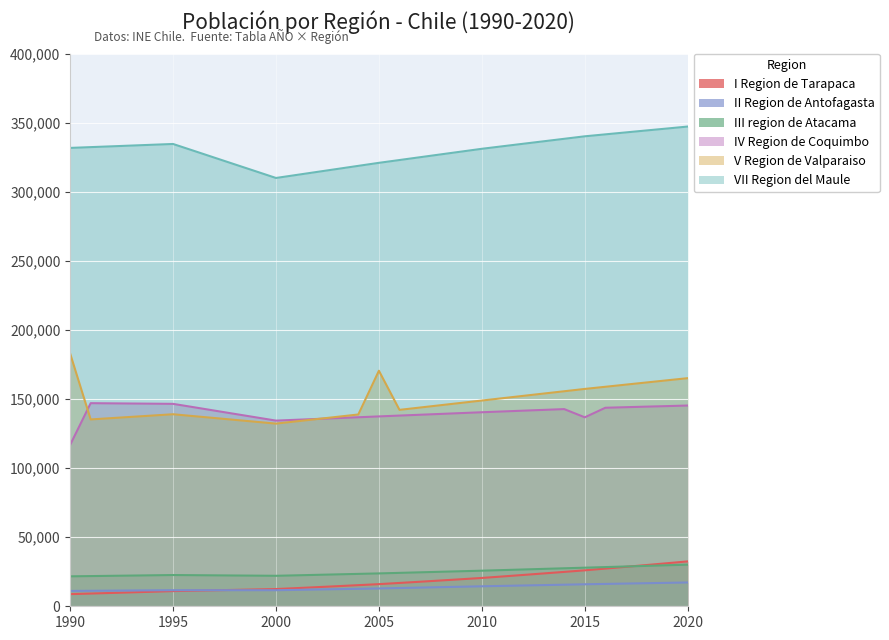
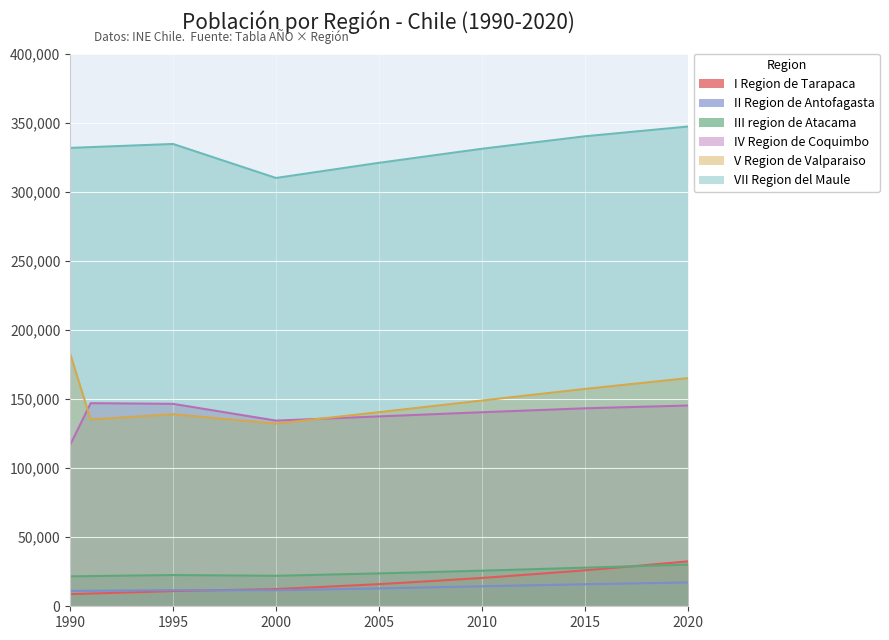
  {
    "I Region de Tarapaca": {
      "1990": "9,000",
      "2005": "16,000",
      "2010": "21,000",
      "2015": "26,000",
      "2020": "32,000"
    },
    "III region de Atacama": {
      "1990": "22,000",
      "1995": "23,000",
      "2000": "22,000",
      "2005": "24,000",
      "2010": "26,000",
      "2015": "28,000",
      "2020": "30,000"
    },
    "IV Region de Coquimbo": {
      "1990": "117,000",
      "1995": "147,000",
      "2000": "134,000",
      "2005": "137,000",
      "2010": "140,000",
-     "2015": "137,000",
+     "2015": "143,000",
      "2020": "145,000"
    },
    "V Region de Valparaiso": {
      "1990": "183,000",
      "1995": "139,000",
      "2000": "132,000",
-     "2005": "171,000",
+     "2005": "141,000",
      "2010": "149,000",
      "2015": "157,000",
      "2020": "165,000"
    }
  }
